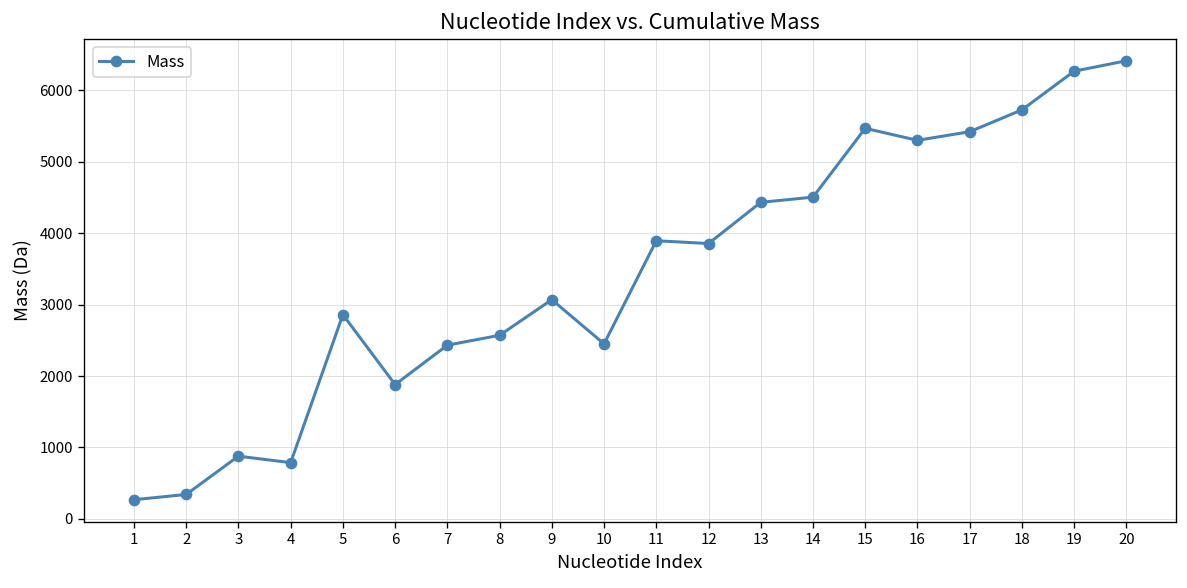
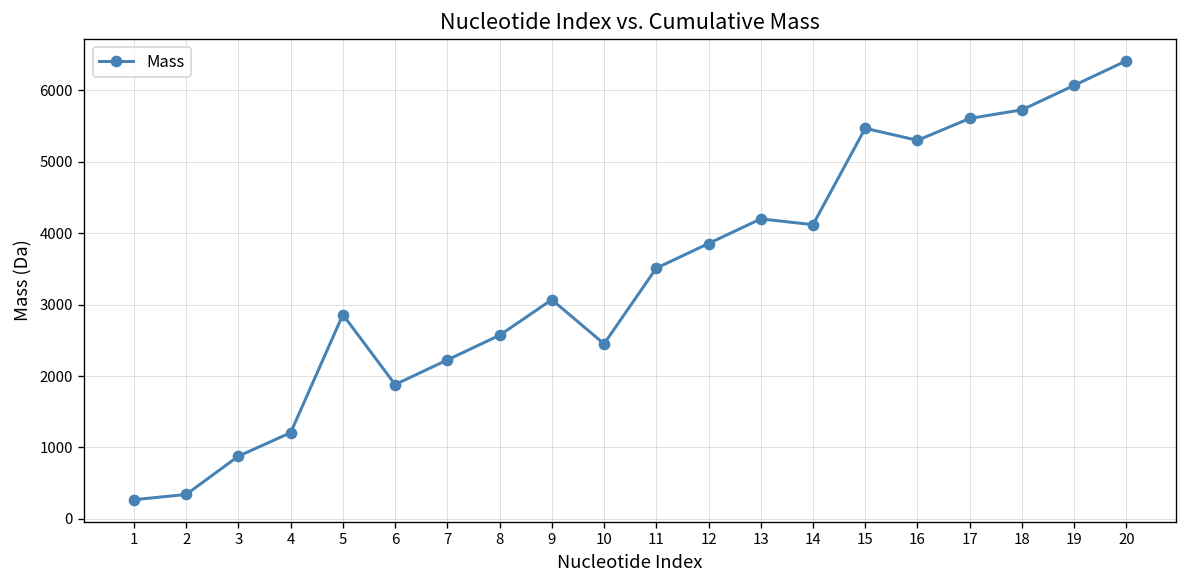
  {
    "1": 300,
    "2": 300,
    "3": 900,
-   "4": 800,
+   "4": 1200,
    "5": 2900,
    "6": 1900,
-   "7": 2400,
+   "7": 2200,
    "8": 2600,
    "9": 3100,
    "10": 2500,
-   "11": 3900,
+   "11": 3500,
    "12": 3900,
-   "13": 4400,
-   "14": 4500,
+   "13": 4200,
+   "14": 4100,
    "15": 5500,
    "16": 5300,
-   "17": 5400,
+   "17": 5600,
    "18": 5700,
-   "19": 6300,
+   "19": 6100,
    "20": 6400
  }
